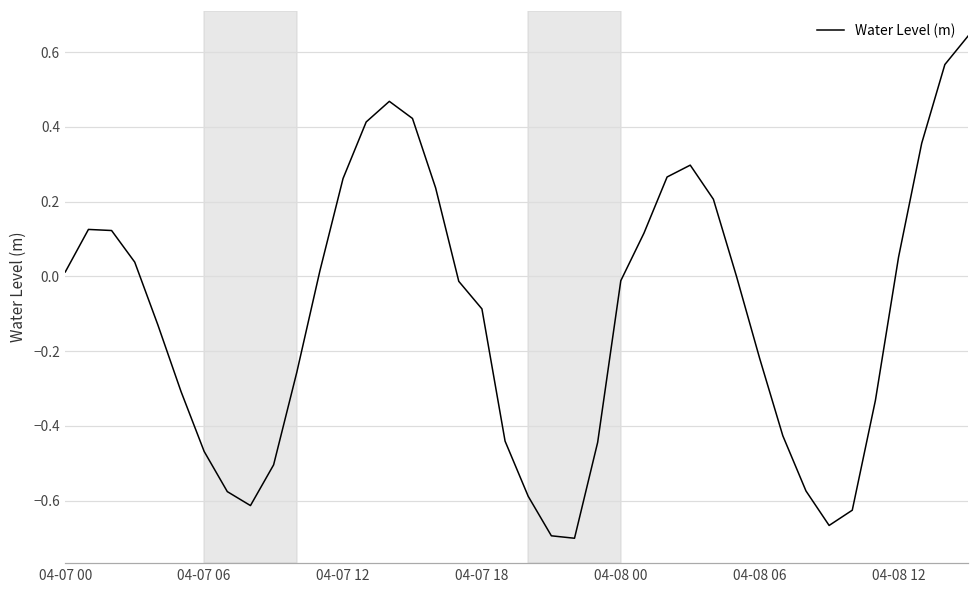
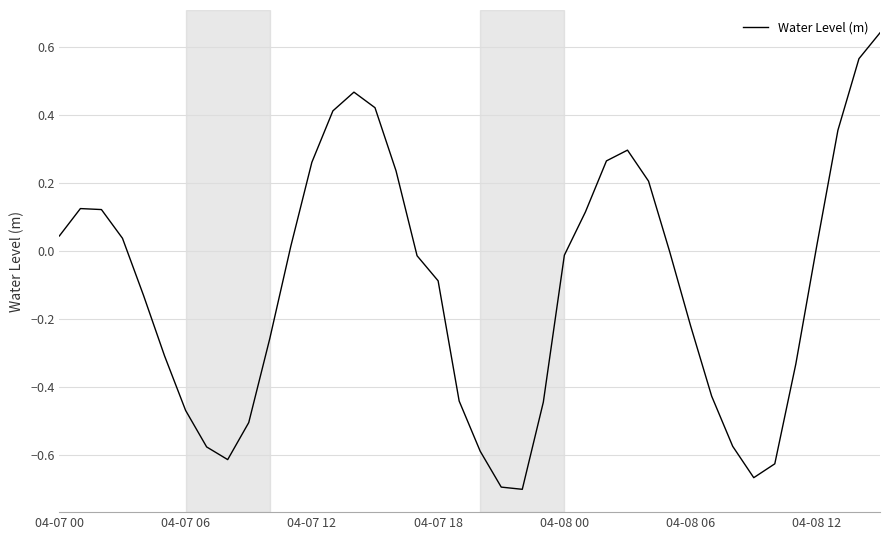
  {
-   "04-07 00": 0.01,
+   "04-07 00": 0.05,
    "04-07 06": -0.47,
    "04-07 12": 0.26,
    "04-07 18": -0.09,
    "04-08 00": -0.01,
    "04-08 06": -0.22,
-   "04-08 12": 0.05
+   "04-08 12": 0.02
  }
